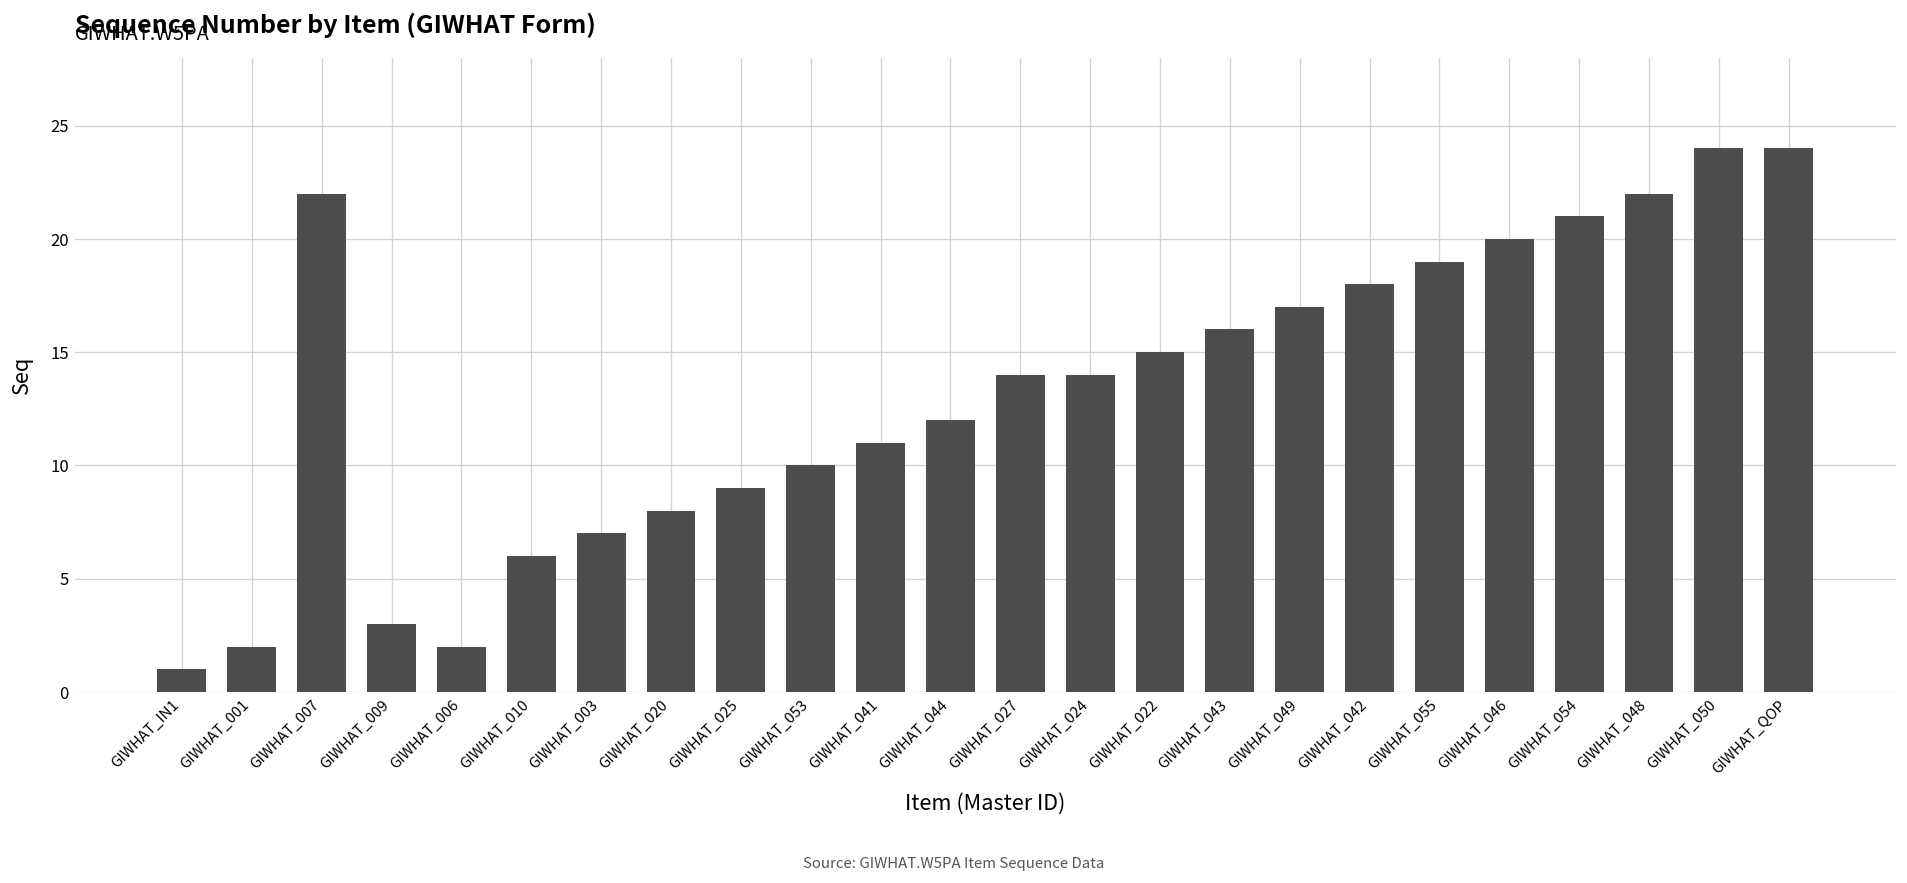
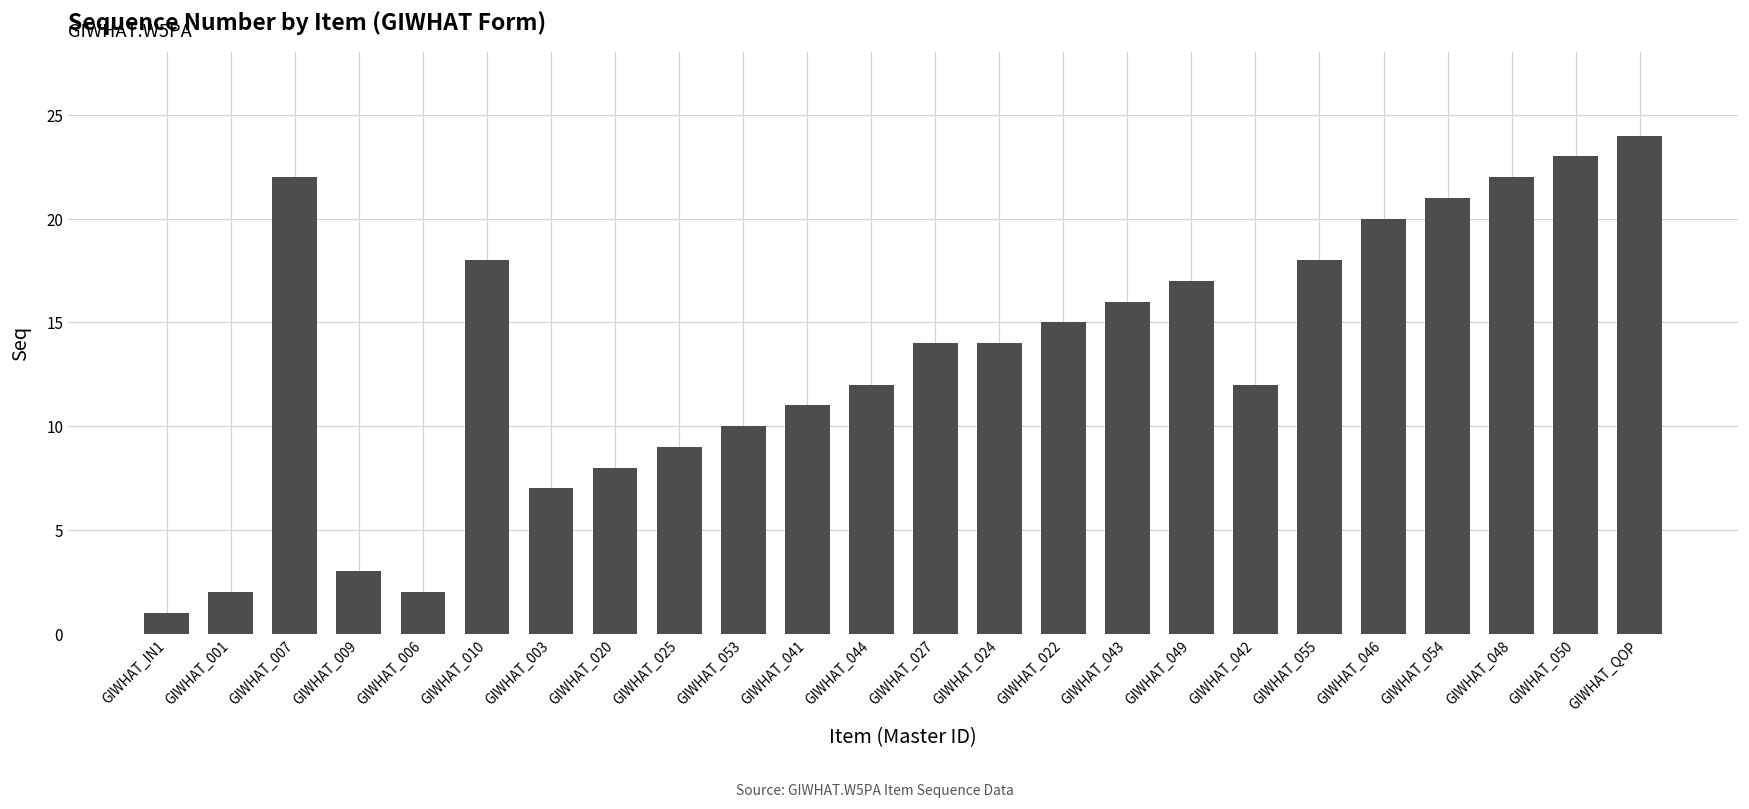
  {
    "GIWHAT_IN1": 1,
    "GIWHAT_001": 2,
    "GIWHAT_007": 22,
    "GIWHAT_009": 3,
    "GIWHAT_006": 2,
-   "GIWHAT_010": 6,
+   "GIWHAT_010": 18,
    "GIWHAT_003": 7,
    "GIWHAT_020": 8,
    "GIWHAT_025": 9,
    "GIWHAT_053": 10,
    "GIWHAT_041": 11,
    "GIWHAT_044": 12,
    "GIWHAT_027": 14,
    "GIWHAT_024": 14,
    "GIWHAT_022": 15,
    "GIWHAT_043": 16,
    "GIWHAT_049": 17,
-   "GIWHAT_042": 18,
-   "GIWHAT_055": 19,
+   "GIWHAT_042": 12,
+   "GIWHAT_055": 18,
    "GIWHAT_046": 20,
    "GIWHAT_054": 21,
    "GIWHAT_048": 22,
-   "GIWHAT_050": 24,
+   "GIWHAT_050": 23,
    "GIWHAT_QOP": 24
  }
